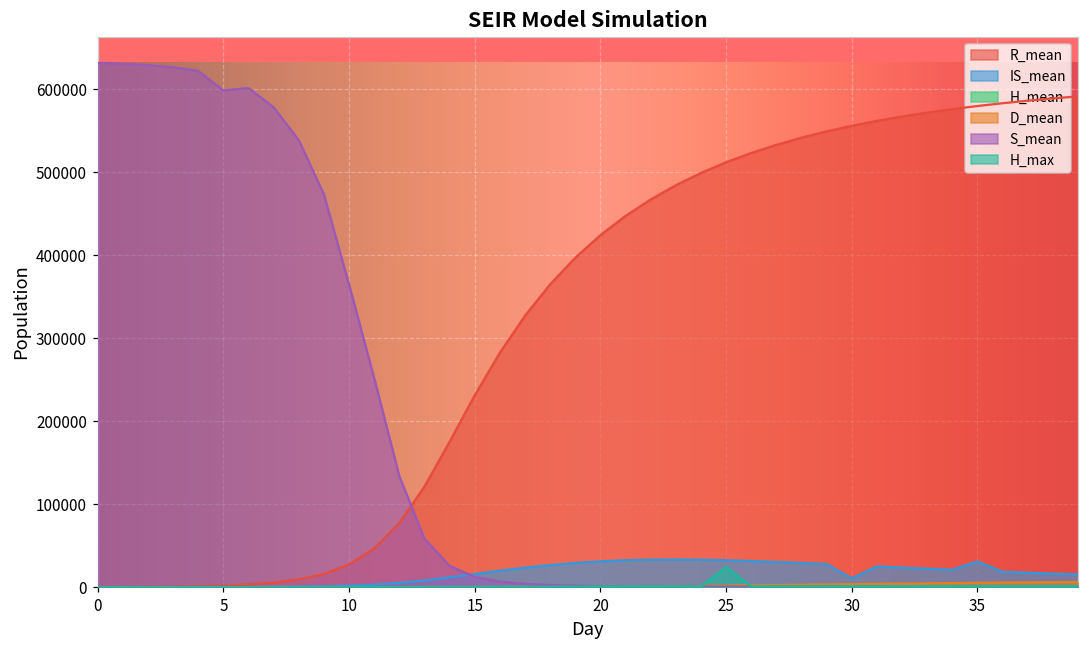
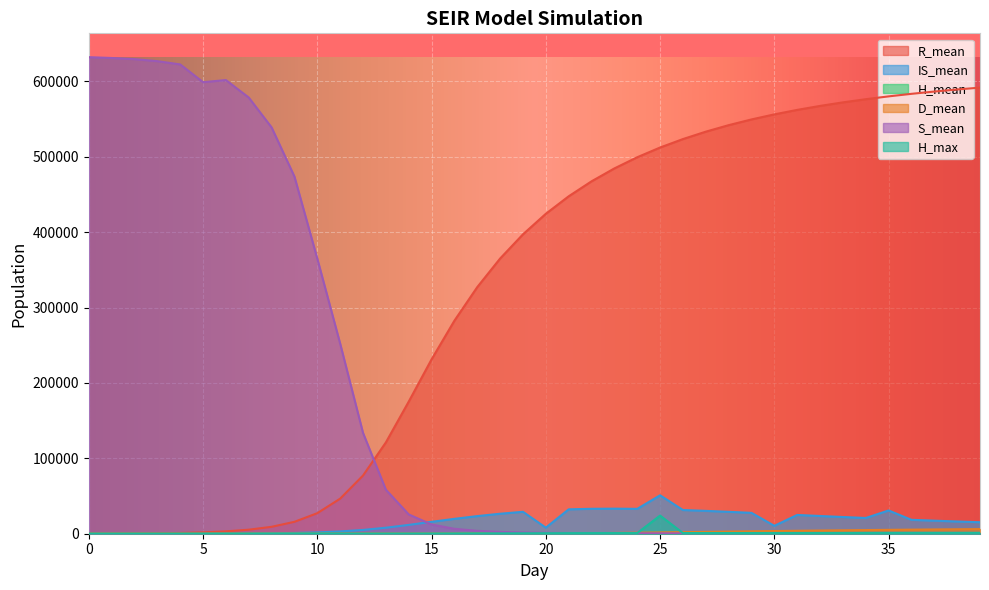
  {
    "IS_mean": {
      "15": 20000,
-     "20": 30000,
-     "25": 30000,
+     "20": 10000,
+     "25": 50000,
      "30": 10000,
      "35": 30000
    },
    "S_mean": {
      "0": 630000,
      "5": 600000,
      "10": 360000,
      "15": 10000
    }
  }
